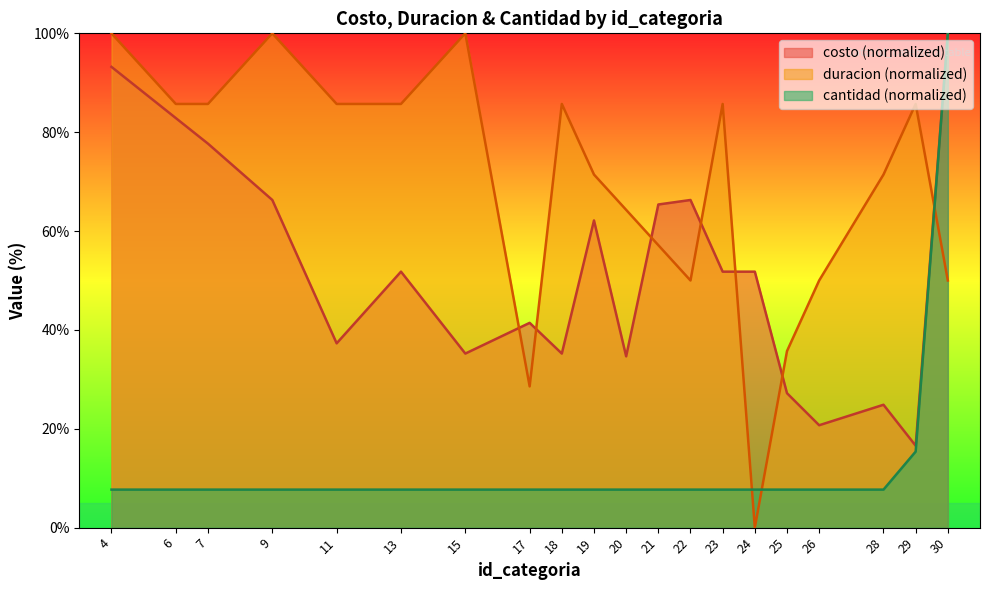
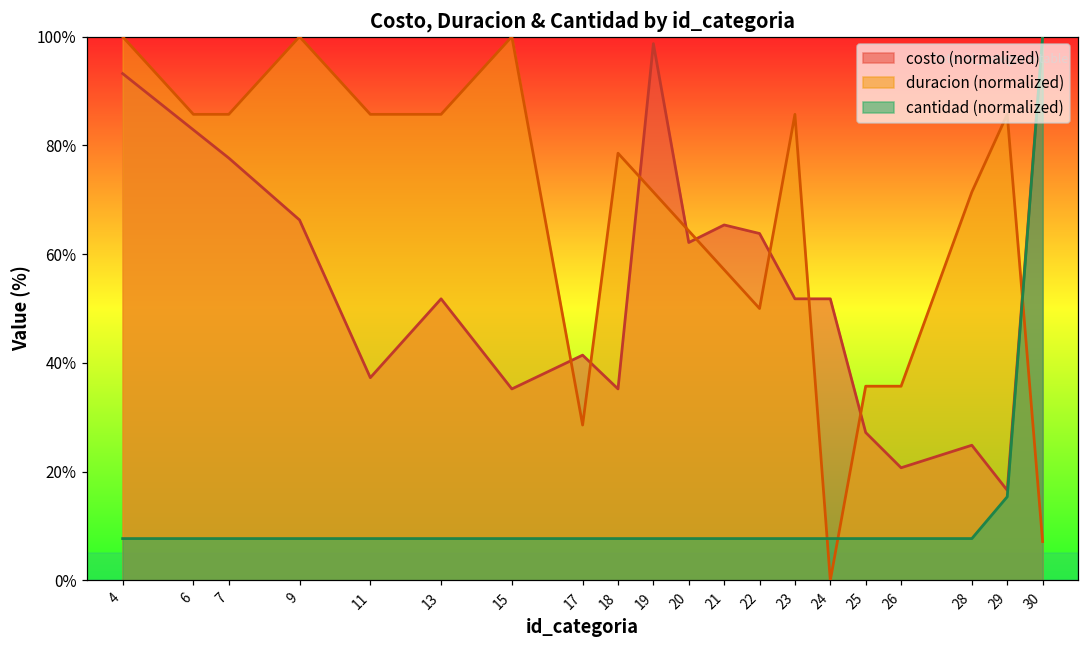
  {
    "costo (normalized)": {
      "4": "93%",
      "6": "83%",
      "7": "78%",
      "9": "66%",
      "11": "37%",
      "13": "52%",
      "15": "35%",
      "17": "41%",
      "18": "35%",
-     "19": "62%",
-     "20": "35%",
+     "19": "99%",
+     "20": "62%",
      "21": "65%",
-     "22": "66%",
+     "22": "64%",
      "23": "52%",
      "24": "52%",
      "25": "27%",
      "26": "21%",
      "28": "25%",
      "29": "17%"
    },
    "duracion (normalized)": {
      "4": "100%",
      "6": "86%",
      "7": "86%",
      "9": "100%",
      "11": "86%",
      "13": "86%",
      "15": "100%",
      "17": "29%",
-     "18": "86%",
+     "18": "79%",
      "19": "71%",
      "20": "64%",
      "21": "57%",
      "22": "50%",
      "23": "86%",
      "24": "0%",
      "25": "36%",
-     "26": "50%",
+     "26": "36%",
      "28": "71%",
-     "30": "50%"
+     "30": "7%"
    },
    "cantidad (normalized)": {
      "4": "8%",
      "6": "8%",
      "7": "8%",
      "9": "8%",
      "11": "8%",
      "13": "8%",
      "15": "8%",
      "17": "8%",
      "18": "8%",
      "19": "8%",
      "20": "8%",
      "21": "8%",
      "22": "8%",
      "23": "8%",
      "24": "8%",
      "25": "8%",
      "26": "8%",
      "28": "8%",
      "29": "15%"
    }
  }
